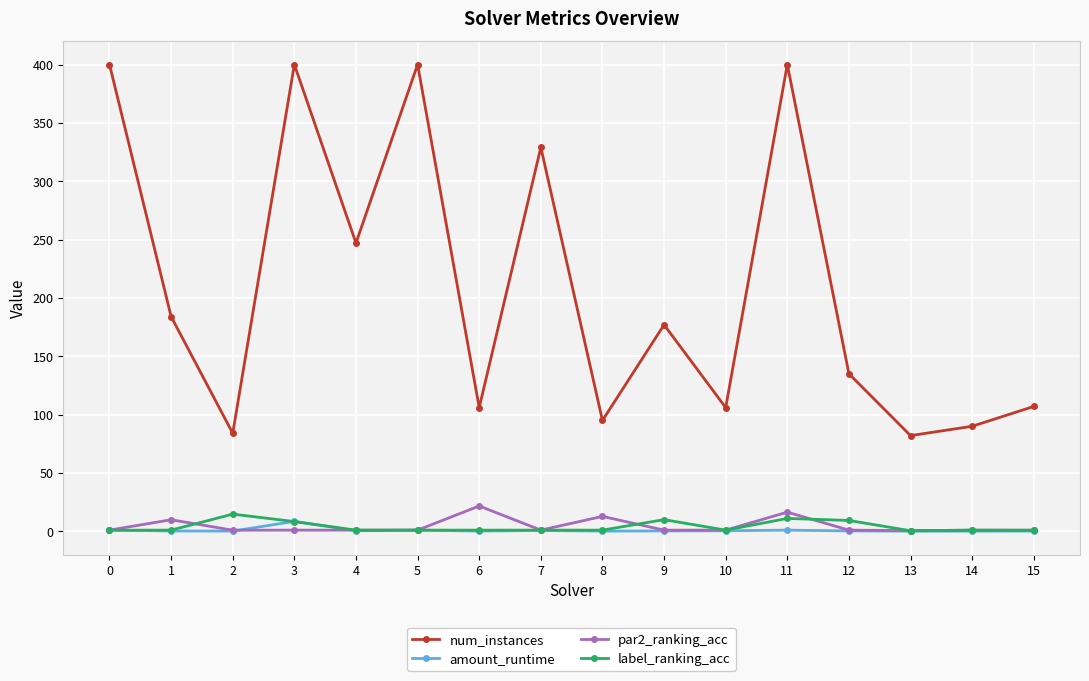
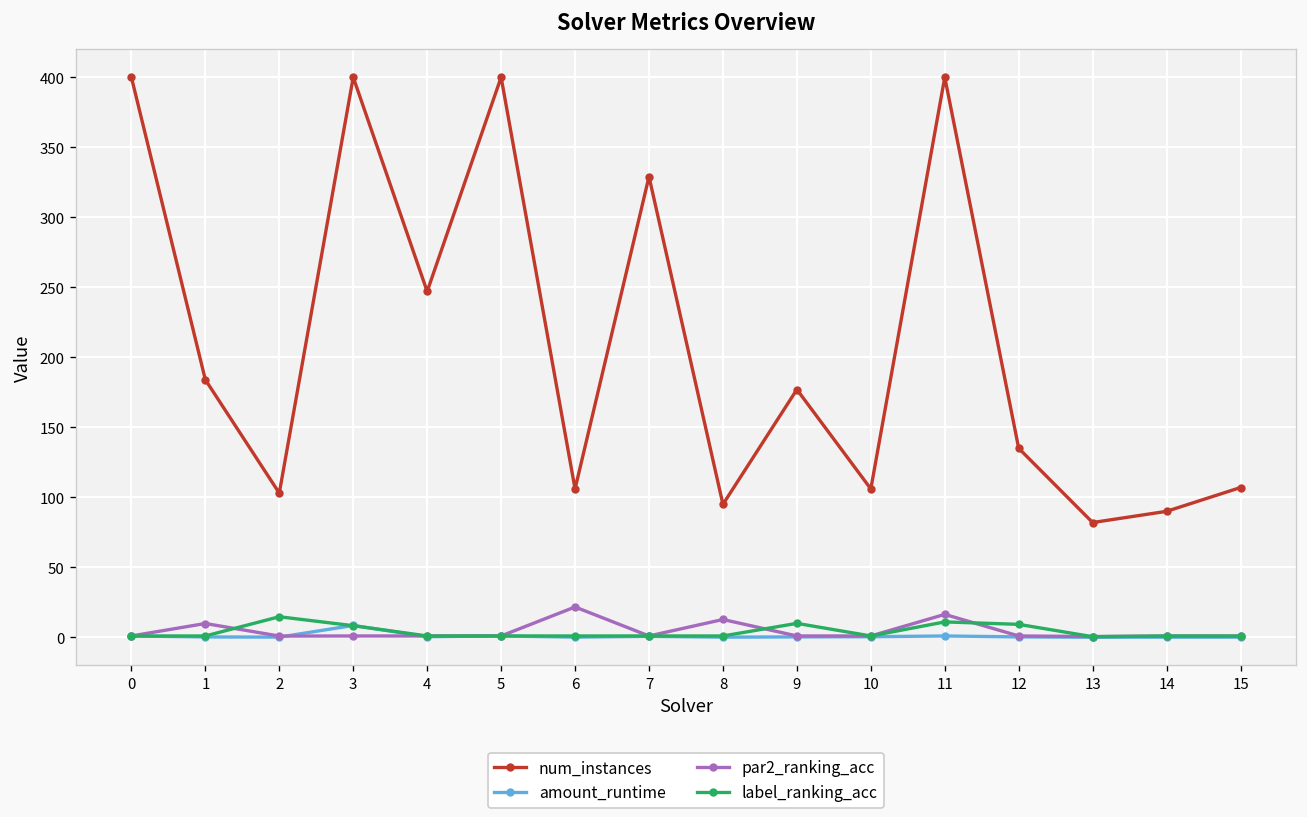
  {
    "num_instances": {
      "0": 400,
      "1": 184,
-     "2": 84,
+     "2": 103,
      "3": 400,
      "4": 247,
      "5": 400,
      "6": 106,
      "7": 329,
      "8": 95,
      "9": 177,
      "10": 106,
      "11": 400,
      "12": 135,
      "13": 82,
      "14": 90,
      "15": 107
    },
    "amount_runtime": {
      "11": 1
    },
    "par2_ranking_acc": {
      "1": 10,
      "3": 1,
      "6": 22,
      "8": 13,
      "11": 16
    },
    "label_ranking_acc": {
      "2": 15,
      "9": 10,
      "11": 11,
      "12": 9
    }
  }
